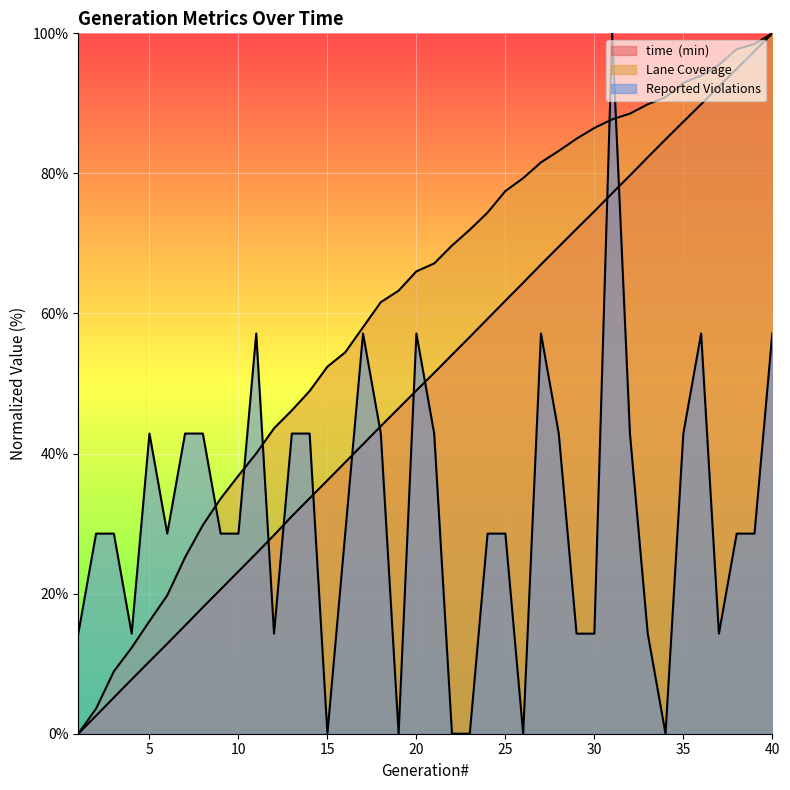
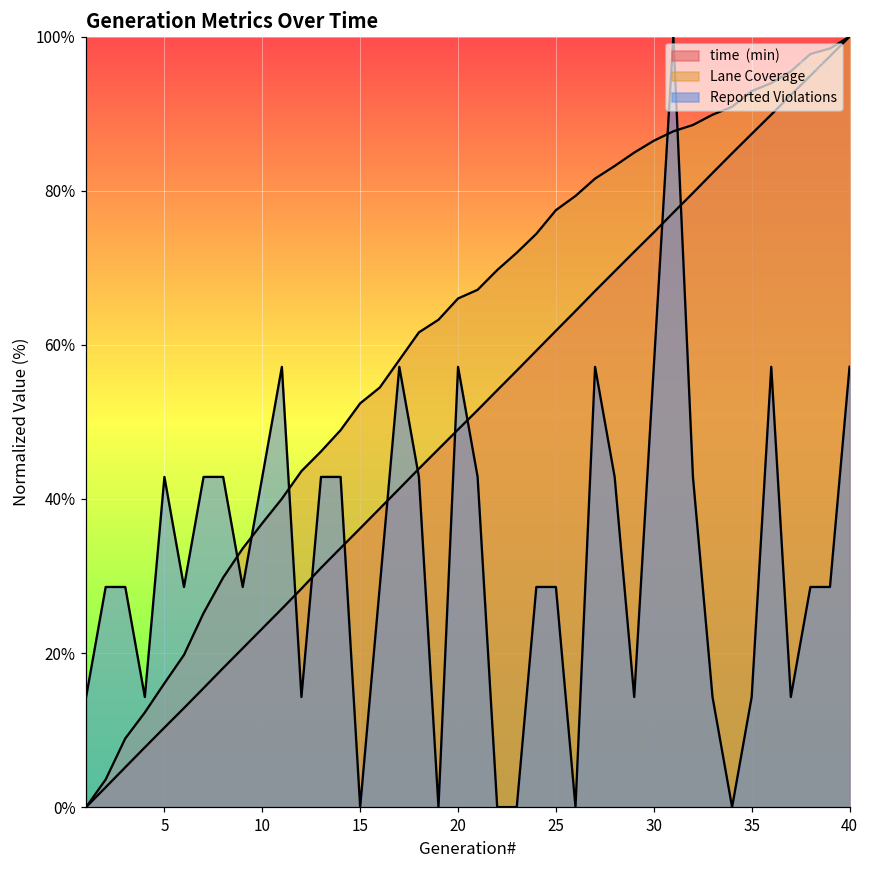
  {
    "Reported Violations": {
      "5": "43%",
-     "10": "29%",
+     "10": "43%",
      "15": "0%",
      "20": "57%",
      "25": "29%",
-     "30": "14%",
-     "35": "43%",
+     "30": "57%",
+     "35": "14%",
      "40": "57%"
    }
  }
